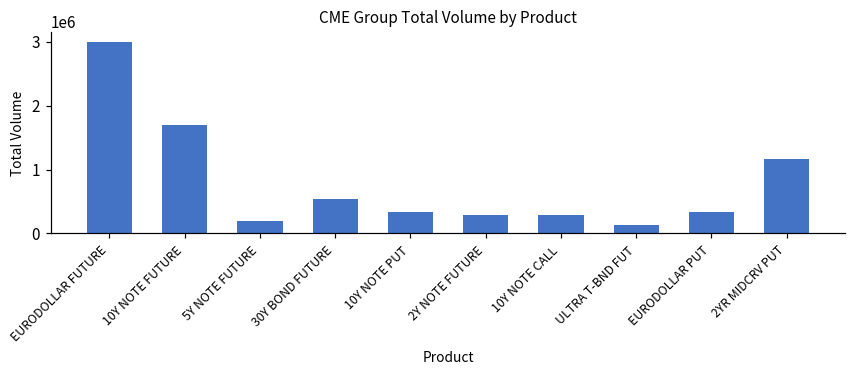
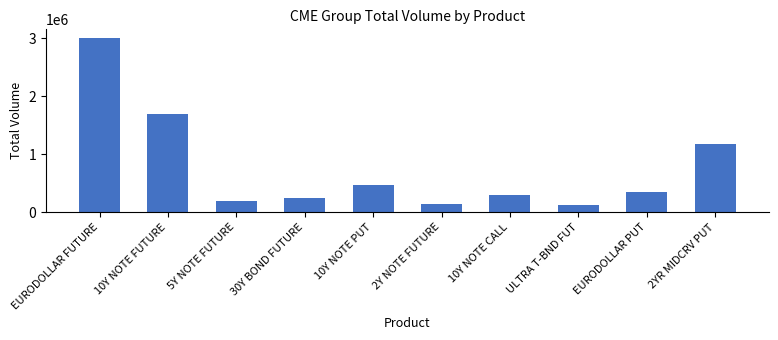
  {
    "EURODOLLAR FUTURE": 3000000,
    "10Y NOTE FUTURE": 1700000,
    "5Y NOTE FUTURE": 200000,
-   "30Y BOND FUTURE": 500000,
-   "10Y NOTE PUT": 300000,
-   "2Y NOTE FUTURE": 300000,
+   "30Y BOND FUTURE": 200000,
+   "10Y NOTE PUT": 500000,
+   "2Y NOTE FUTURE": 100000,
    "10Y NOTE CALL": 300000,
    "ULTRA T-BND FUT": 100000,
    "EURODOLLAR PUT": 300000,
    "2YR MIDCRV PUT": 1200000
  }
